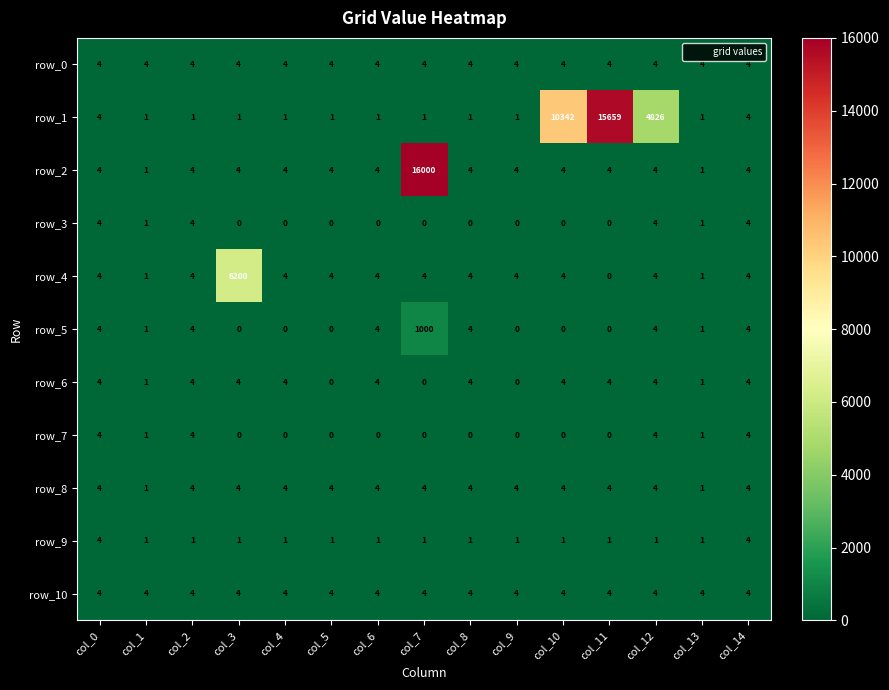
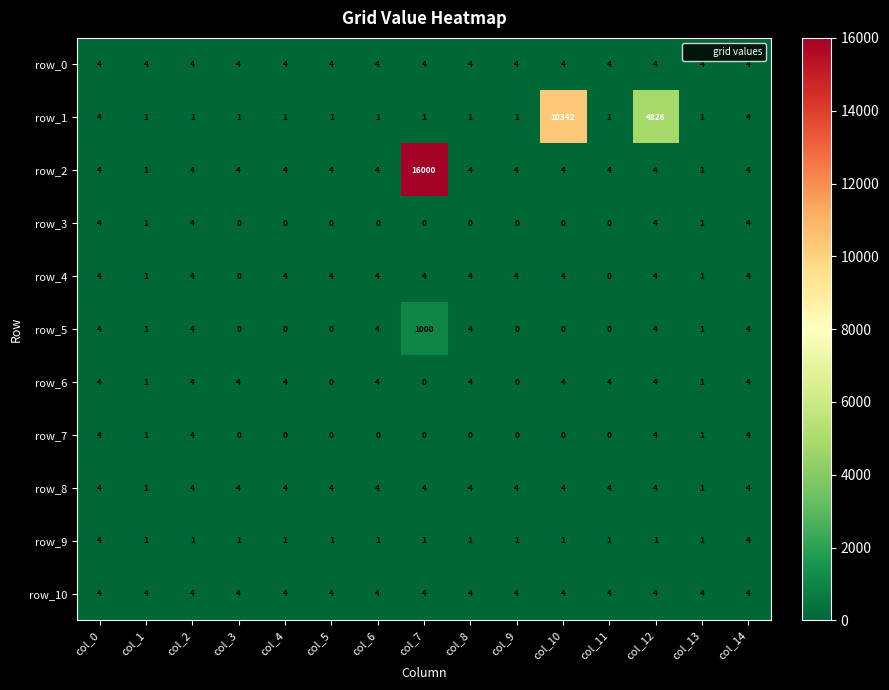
  {
    "row_0": {
      "col_0": 4,
      "col_1": 4,
      "col_2": 4,
      "col_3": 4,
      "col_4": 4,
      "col_5": 4,
      "col_6": 4,
      "col_7": 4,
      "col_8": 4,
      "col_9": 4,
      "col_10": 4,
      "col_11": 4,
      "col_12": 4
    },
    "row_1": {
      "col_0": 4,
      "col_1": 1,
      "col_2": 1,
      "col_3": 1,
      "col_4": 1,
      "col_5": 1,
      "col_6": 1,
      "col_7": 1,
      "col_8": 1,
      "col_9": 1,
      "col_10": 10342,
-     "col_11": 15659,
+     "col_11": 1,
      "col_12": 4826,
      "col_13": 1,
      "col_14": 4
    },
    "row_2": {
      "col_0": 4,
      "col_1": 1,
      "col_2": 4,
      "col_3": 4,
      "col_4": 4,
      "col_5": 4,
      "col_6": 4,
      "col_7": 16000,
      "col_8": 4,
      "col_9": 4,
      "col_10": 4,
      "col_11": 4,
      "col_12": 4,
      "col_13": 1,
      "col_14": 4
    },
    "row_3": {
      "col_0": 4,
      "col_1": 1,
      "col_2": 4,
      "col_3": 0,
      "col_4": 0,
      "col_5": 0,
      "col_6": 0,
      "col_7": 0,
      "col_8": 0,
      "col_9": 0,
      "col_10": 0,
      "col_11": 0,
      "col_12": 4,
      "col_13": 1,
      "col_14": 4
    },
    "row_4": {
      "col_0": 4,
      "col_1": 1,
      "col_2": 4,
-     "col_3": 6200,
+     "col_3": 0,
      "col_4": 4,
      "col_5": 4,
      "col_6": 4,
      "col_7": 4,
      "col_8": 4,
      "col_9": 4,
      "col_10": 4,
      "col_11": 0,
      "col_12": 4,
      "col_13": 1,
      "col_14": 4
    },
    "row_5": {
      "col_0": 4,
      "col_1": 1,
      "col_2": 4,
      "col_3": 0,
      "col_4": 0,
      "col_5": 0,
      "col_6": 4,
      "col_7": 1000,
      "col_8": 4,
      "col_9": 0,
      "col_10": 0,
      "col_11": 0,
      "col_12": 4,
      "col_13": 1,
      "col_14": 4
    },
    "row_6": {
      "col_0": 4,
      "col_1": 1,
      "col_2": 4,
      "col_3": 4,
      "col_4": 4,
      "col_5": 0,
      "col_6": 4,
      "col_7": 0,
      "col_8": 4,
      "col_9": 0,
      "col_10": 4,
      "col_11": 4,
      "col_12": 4,
      "col_13": 1,
      "col_14": 4
    },
    "row_7": {
      "col_0": 4,
      "col_1": 1,
      "col_2": 4,
      "col_3": 0,
      "col_4": 0,
      "col_5": 0,
      "col_6": 0,
      "col_7": 0,
      "col_8": 0,
      "col_9": 0,
      "col_10": 0,
      "col_11": 0,
      "col_12": 4,
      "col_13": 1,
      "col_14": 4
    },
    "row_8": {
      "col_0": 4,
      "col_1": 1,
      "col_2": 4,
      "col_3": 4,
      "col_4": 4,
      "col_5": 4,
      "col_6": 4,
      "col_7": 4,
      "col_8": 4,
      "col_9": 4,
      "col_10": 4,
      "col_11": 4,
      "col_12": 4,
      "col_13": 1,
      "col_14": 4
    },
    "row_9": {
      "col_0": 4,
      "col_1": 1,
      "col_2": 1,
      "col_3": 1,
      "col_4": 1,
      "col_5": 1,
      "col_6": 1,
      "col_7": 1,
      "col_8": 1,
      "col_9": 1,
      "col_10": 1,
      "col_11": 1,
      "col_12": 1,
      "col_13": 1,
      "col_14": 4
    },
    "row_10": {
      "col_0": 4,
      "col_1": 4,
      "col_2": 4,
      "col_3": 4,
      "col_4": 4,
      "col_5": 4,
      "col_6": 4,
      "col_7": 4,
      "col_8": 4,
      "col_9": 4,
      "col_10": 4,
      "col_11": 4,
      "col_12": 4,
      "col_13": 4,
      "col_14": 4
    }
  }
